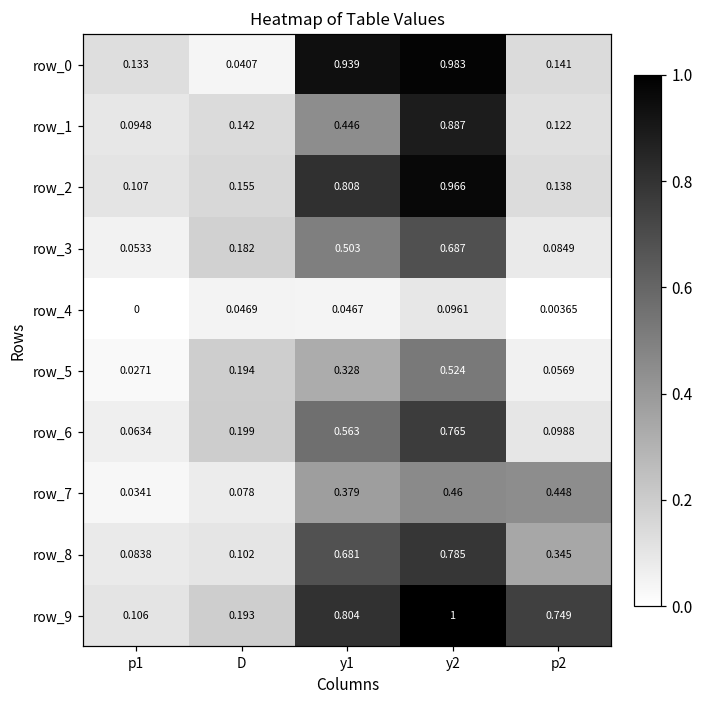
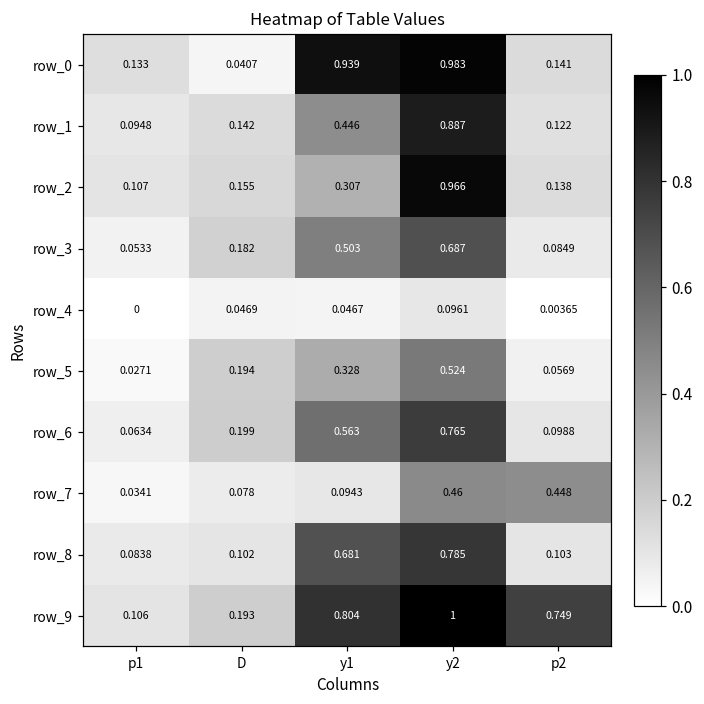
  {
    "row_0": {
      "p1": 0.133,
      "D": 0.0407,
      "y1": 0.939,
      "y2": 0.983,
      "p2": 0.141
    },
    "row_1": {
      "p1": 0.0948,
      "D": 0.142,
      "y1": 0.446,
      "y2": 0.887,
      "p2": 0.122
    },
    "row_2": {
      "p1": 0.107,
      "D": 0.155,
-     "y1": 0.808,
+     "y1": 0.307,
      "y2": 0.966,
      "p2": 0.138
    },
    "row_3": {
      "p1": 0.0533,
      "D": 0.182,
      "y1": 0.503,
      "y2": 0.687,
      "p2": 0.0849
    },
    "row_4": {
      "p1": 0,
      "D": 0.0469,
      "y1": 0.0467,
      "y2": 0.0961,
      "p2": 0.00365
    },
    "row_5": {
      "p1": 0.0271,
      "D": 0.194,
      "y1": 0.328,
      "y2": 0.524,
      "p2": 0.0569
    },
    "row_6": {
      "p1": 0.0634,
      "D": 0.199,
      "y1": 0.563,
      "y2": 0.765,
      "p2": 0.0988
    },
    "row_7": {
      "p1": 0.0341,
      "D": 0.078,
-     "y1": 0.379,
+     "y1": 0.0943,
      "y2": 0.46,
      "p2": 0.448
    },
    "row_8": {
      "p1": 0.0838,
      "D": 0.102,
      "y1": 0.681,
      "y2": 0.785,
-     "p2": 0.345
+     "p2": 0.103
    },
    "row_9": {
      "p1": 0.106,
      "D": 0.193,
      "y1": 0.804,
      "y2": 1,
      "p2": 0.749
    }
  }
